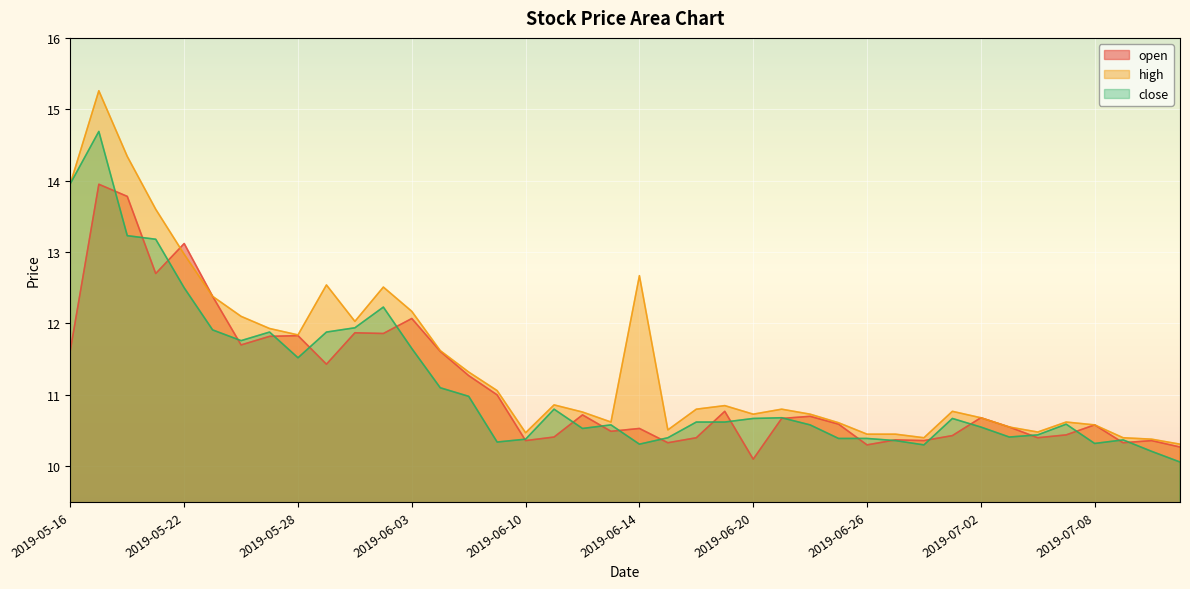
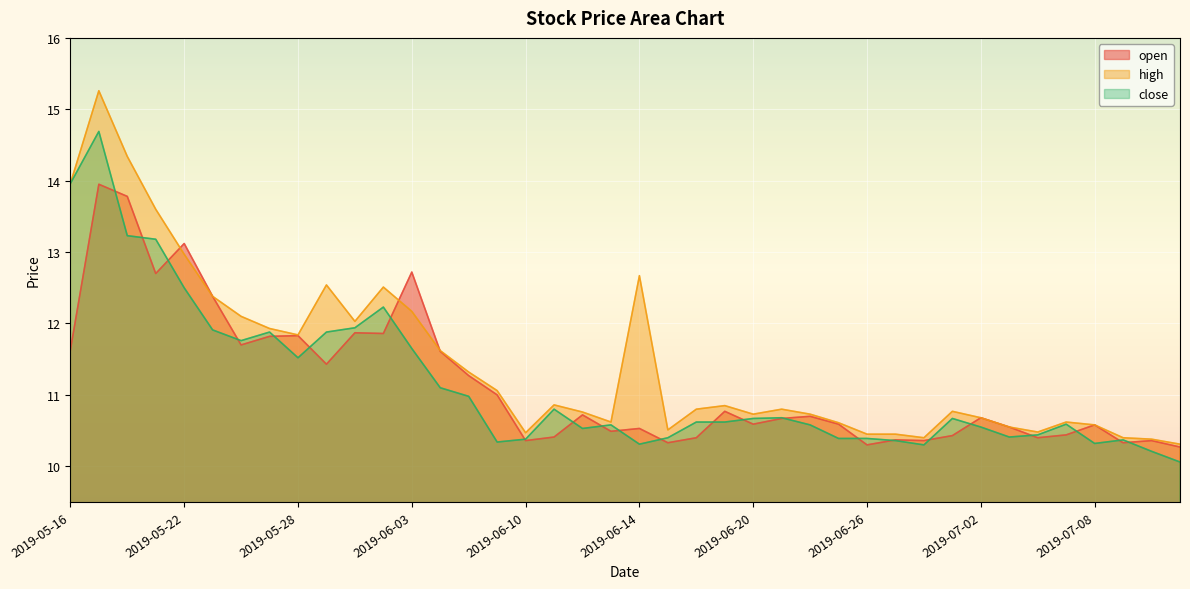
  {
    "open": {
      "2019-05-16": 11.6,
      "2019-05-22": 13.1,
-     "2019-06-03": 12.1,
+     "2019-06-03": 12.7,
      "2019-06-14": 10.5,
-     "2019-06-20": 10.1,
+     "2019-06-20": 10.6,
      "2019-06-26": 10.3
    },
    "high": {
      "2019-05-22": 13.0,
      "2019-06-03": 12.2,
      "2019-06-10": 10.5,
      "2019-06-14": 12.7,
      "2019-06-20": 10.7,
      "2019-06-26": 10.5
    },
    "close": {
      "2019-05-22": 12.5,
      "2019-05-28": 11.5,
      "2019-06-03": 11.7,
      "2019-06-14": 10.3,
      "2019-06-20": 10.7,
      "2019-06-26": 10.4,
      "2019-07-02": 10.6,
      "2019-07-08": 10.3
    }
  }
